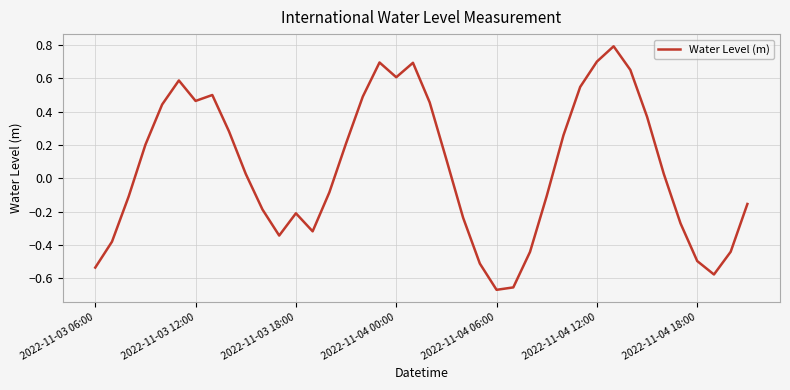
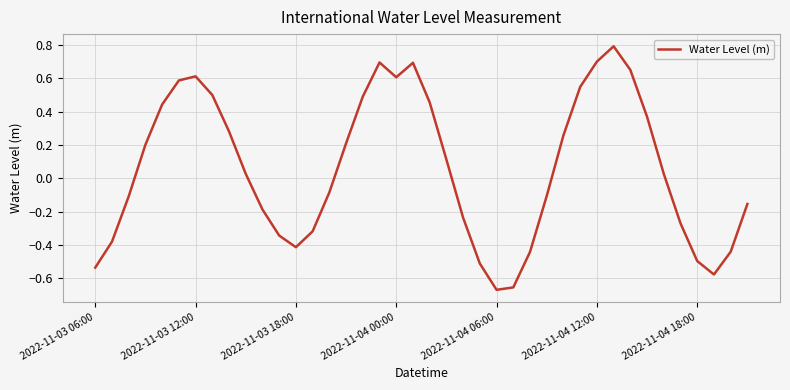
  {
    "2022-11-03 06:00": -0.53,
-   "2022-11-03 12:00": 0.46,
-   "2022-11-03 18:00": -0.21,
+   "2022-11-03 12:00": 0.61,
+   "2022-11-03 18:00": -0.41,
    "2022-11-04 00:00": 0.61,
    "2022-11-04 06:00": -0.67,
    "2022-11-04 12:00": 0.70,
    "2022-11-04 18:00": -0.50
  }
